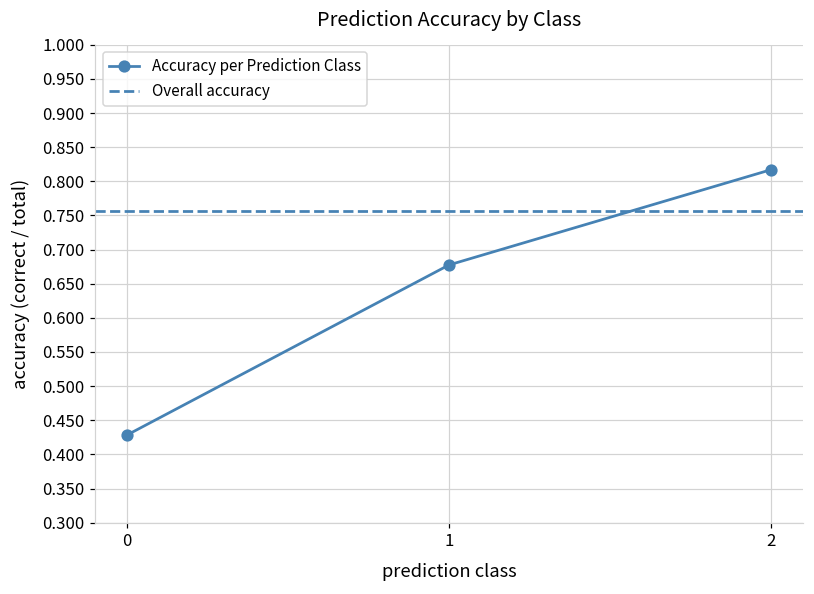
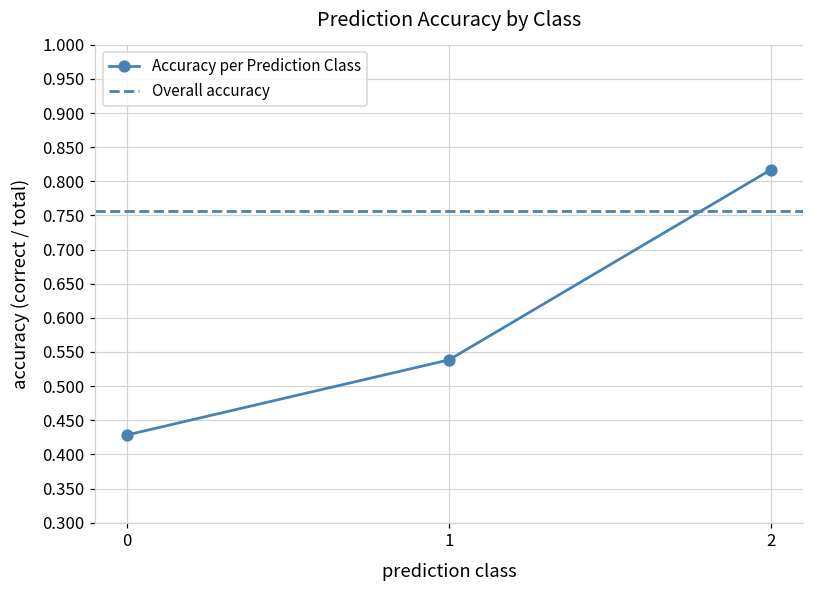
  {
    "0": 0.43,
-   "1": 0.68,
+   "1": 0.54,
    "2": 0.82
  }
